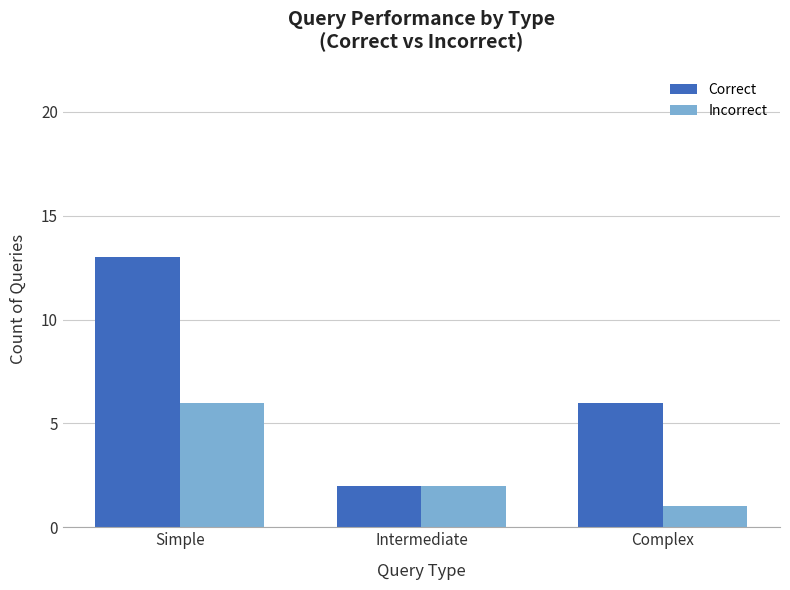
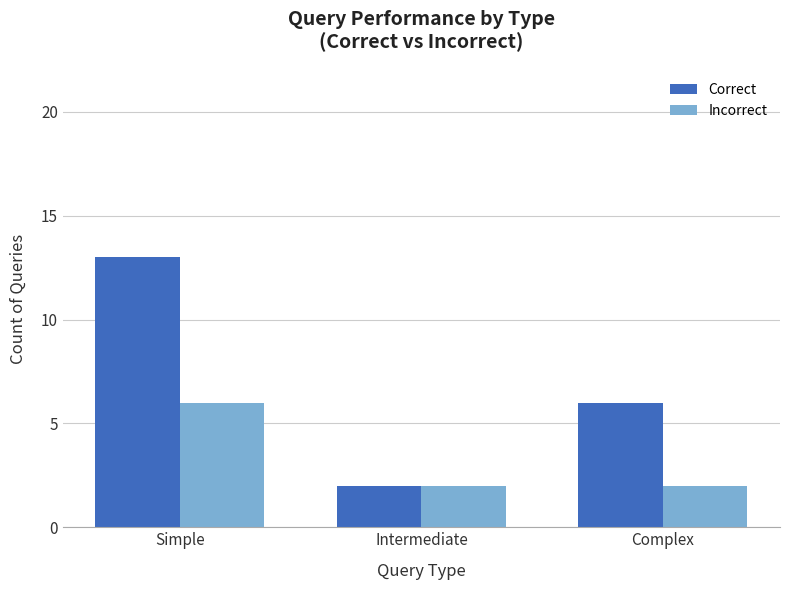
  {
    "Correct": {
      "Simple": 13,
      "Intermediate": 2,
      "Complex": 6
    },
    "Incorrect": {
      "Simple": 6,
      "Intermediate": 2,
-     "Complex": 1
+     "Complex": 2
    }
  }
